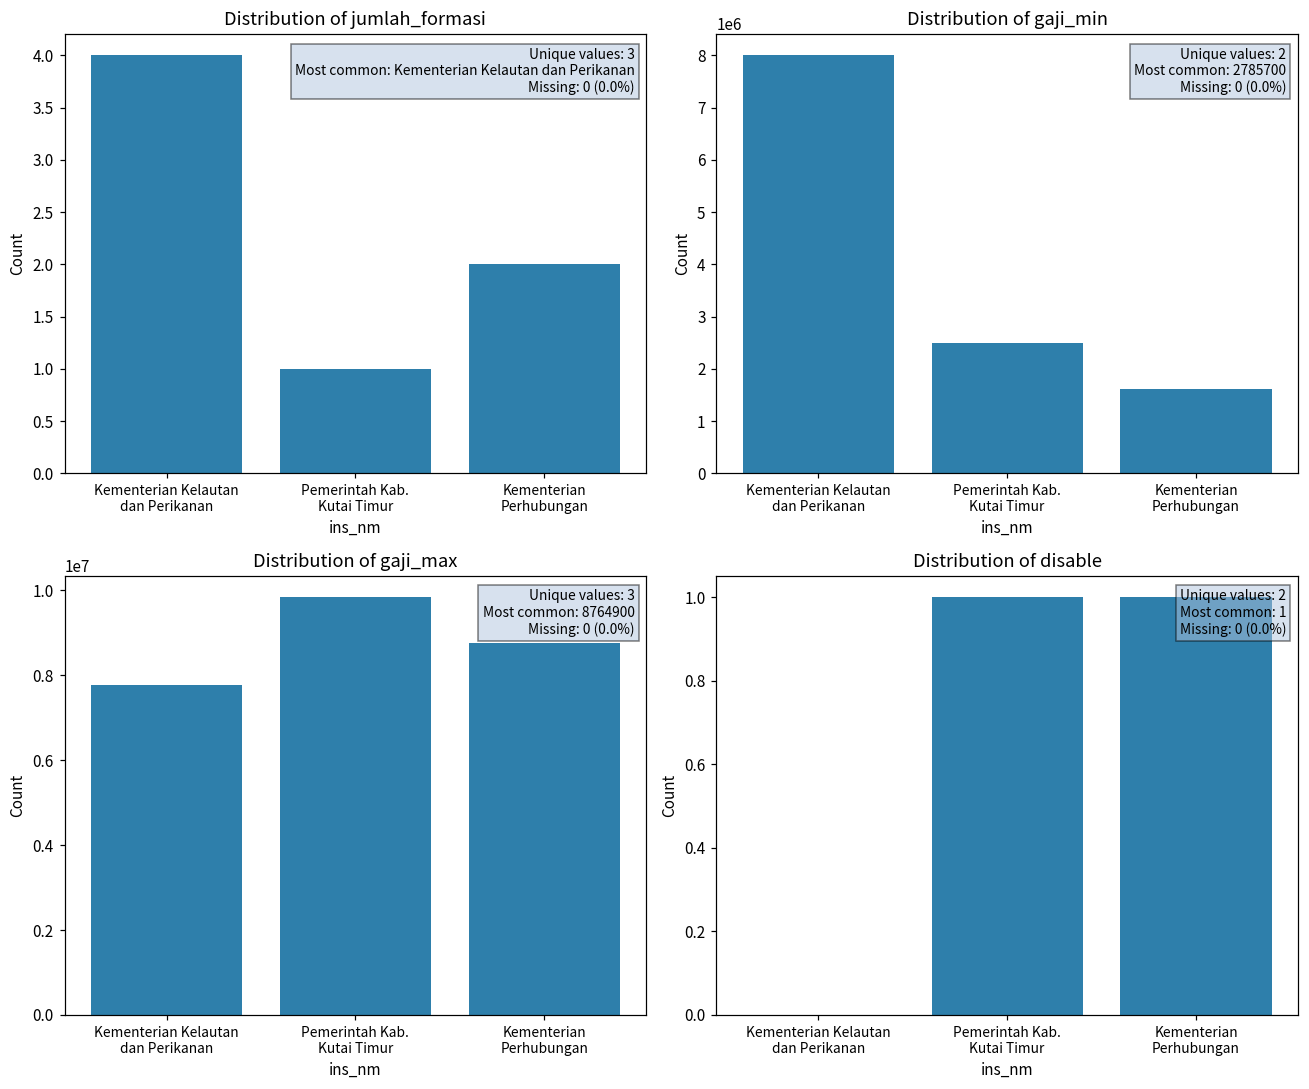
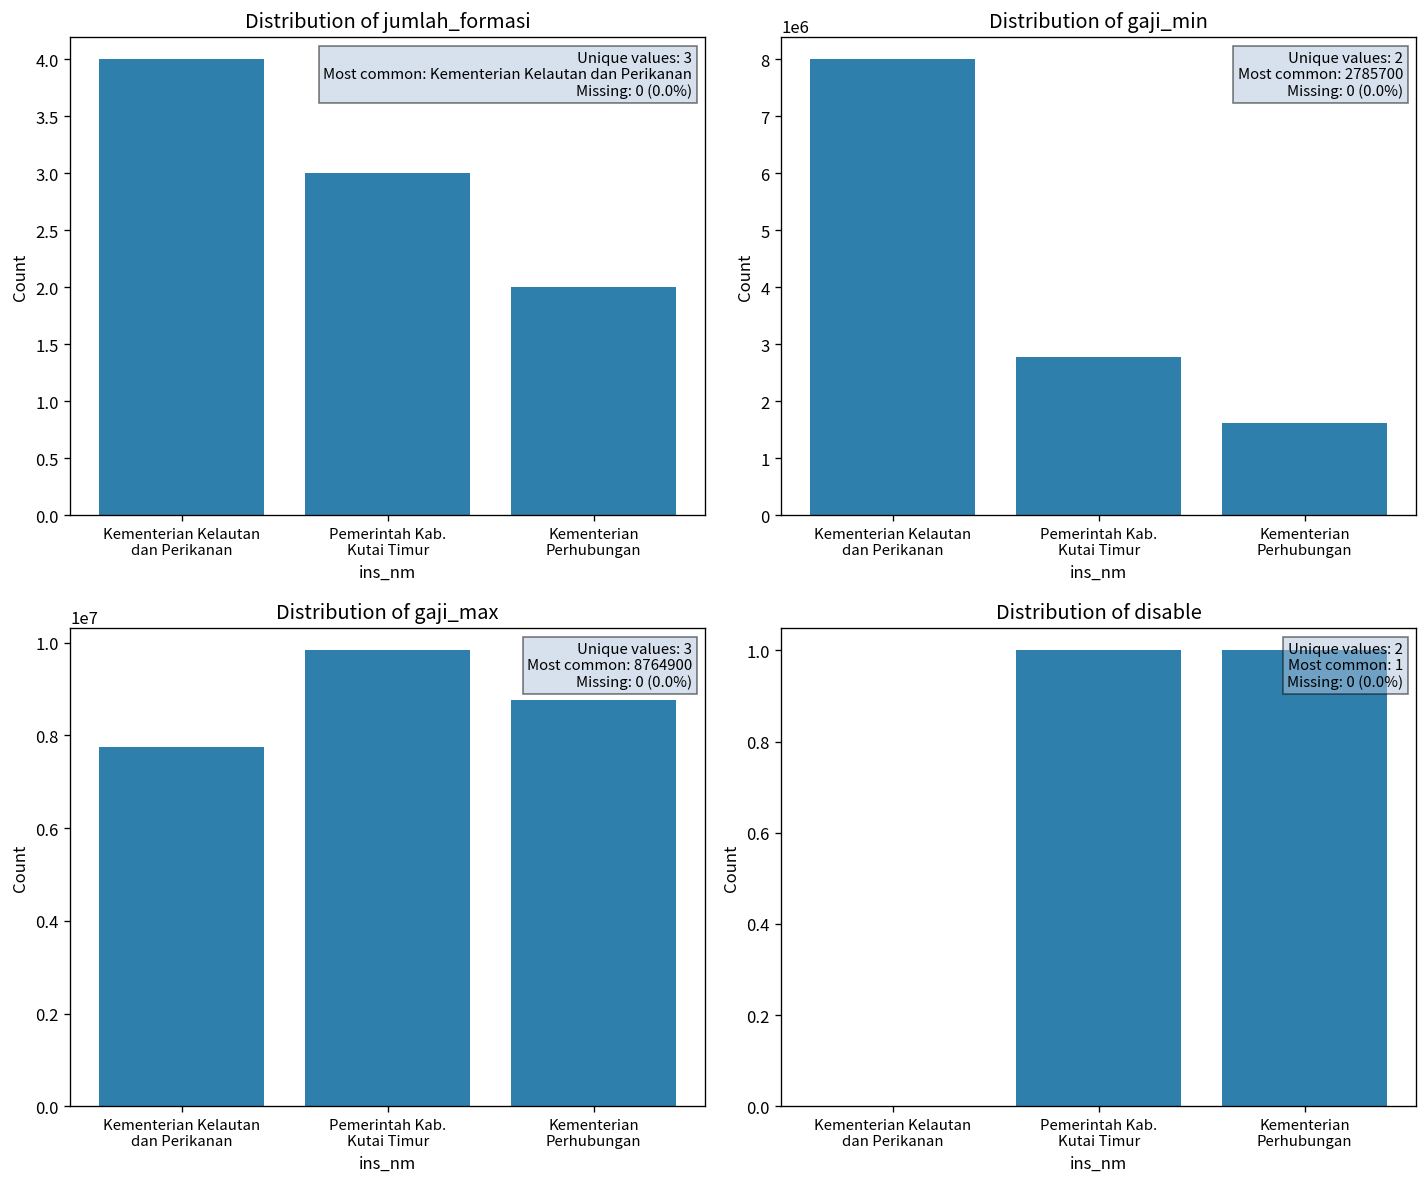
  {
    "Distribution of jumlah_formasi": {
      "Kementerian Kelautan dan Perikanan": 4,
-     "Pemerintah Kab. Kutai Timur": 1,
+     "Pemerintah Kab. Kutai Timur": 3,
      "Kementerian Perhubungan": 2
    },
    "Distribution of gaji_min": {
      "Kementerian Kelautan dan Perikanan": 8000000,
-     "Pemerintah Kab. Kutai Timur": 2500000,
+     "Pemerintah Kab. Kutai Timur": 2800000,
      "Kementerian Perhubungan": 1600000
    },
    "Distribution of gaji_max": {
      "Kementerian Kelautan dan Perikanan": 7800000,
      "Pemerintah Kab. Kutai Timur": 9800000
    },
    "Distribution of disable": {
      "Kementerian Kelautan dan Perikanan": 0.00,
      "Pemerintah Kab. Kutai Timur": 1.00
    }
  }
